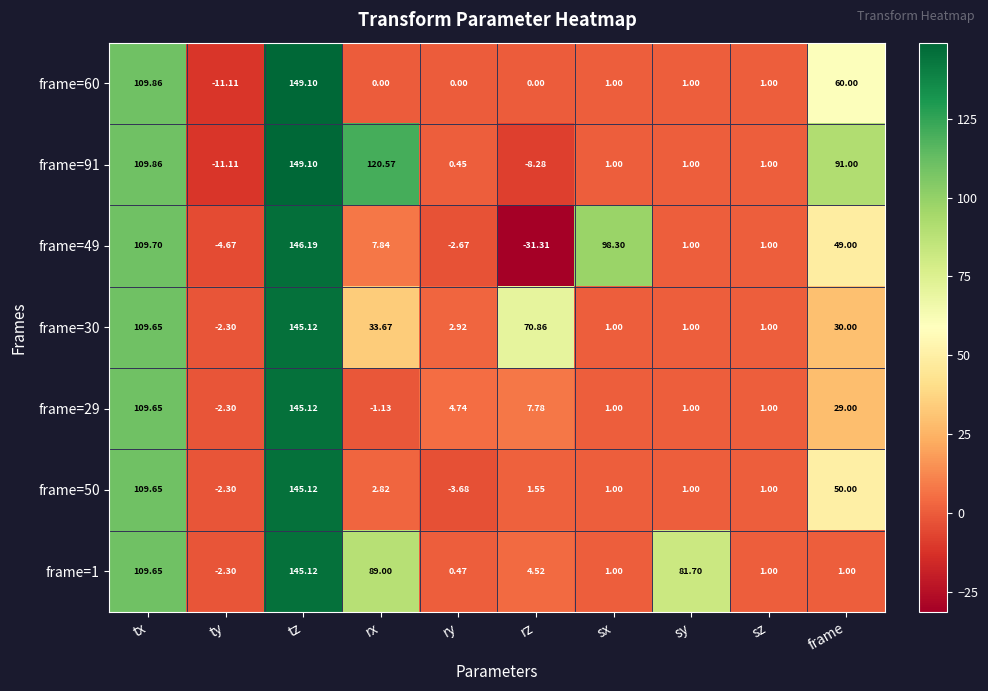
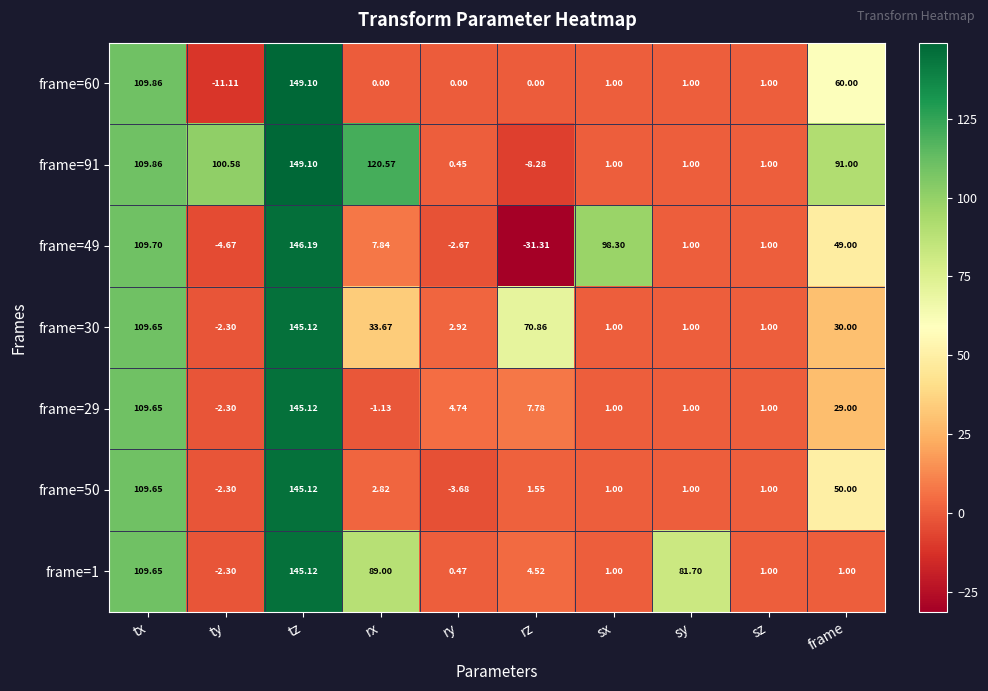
  {
    "frame=60": {
      "tx": 109.86,
      "ty": -11.11,
      "tz": 149.10,
      "rx": 0.00,
      "ry": 0.00,
      "rz": 0.00,
      "sx": 1.00,
      "sy": 1.00,
      "sz": 1.00,
      "frame": 60.00
    },
    "frame=91": {
      "tx": 109.86,
-     "ty": -11.11,
+     "ty": 100.58,
      "tz": 149.10,
      "rx": 120.57,
      "ry": 0.45,
      "rz": -8.28,
      "sx": 1.00,
      "sy": 1.00,
      "sz": 1.00,
      "frame": 91.00
    },
    "frame=49": {
      "tx": 109.70,
      "ty": -4.67,
      "tz": 146.19,
      "rx": 7.84,
      "ry": -2.67,
      "rz": -31.31,
      "sx": 98.30,
      "sy": 1.00,
      "sz": 1.00,
      "frame": 49.00
    },
    "frame=30": {
      "tx": 109.65,
      "ty": -2.30,
      "tz": 145.12,
      "rx": 33.67,
      "ry": 2.92,
      "rz": 70.86,
      "sx": 1.00,
      "sy": 1.00,
      "sz": 1.00,
      "frame": 30.00
    },
    "frame=29": {
      "tx": 109.65,
      "ty": -2.30,
      "tz": 145.12,
      "rx": -1.13,
      "ry": 4.74,
      "rz": 7.78,
      "sx": 1.00,
      "sy": 1.00,
      "sz": 1.00,
      "frame": 29.00
    },
    "frame=50": {
      "tx": 109.65,
      "ty": -2.30,
      "tz": 145.12,
      "rx": 2.82,
      "ry": -3.68,
      "rz": 1.55,
      "sx": 1.00,
      "sy": 1.00,
      "sz": 1.00,
      "frame": 50.00
    },
    "frame=1": {
      "tx": 109.65,
      "ty": -2.30,
      "tz": 145.12,
      "rx": 89.00,
      "ry": 0.47,
      "rz": 4.52,
      "sx": 1.00,
      "sy": 81.70,
      "sz": 1.00,
      "frame": 1.00
    }
  }
